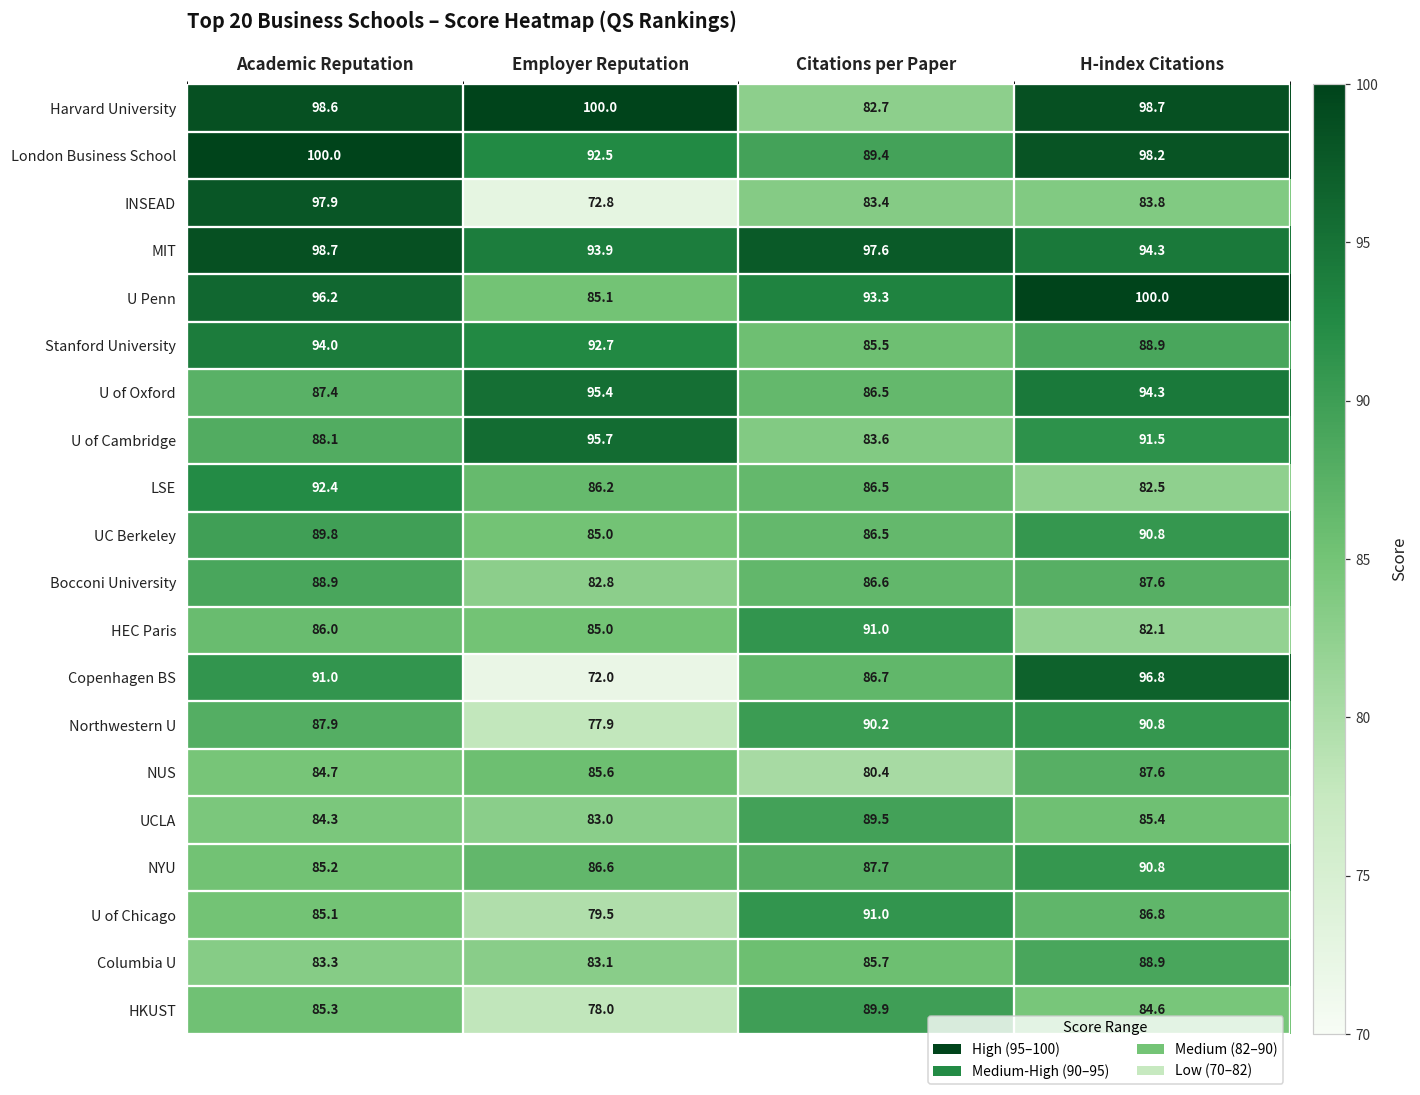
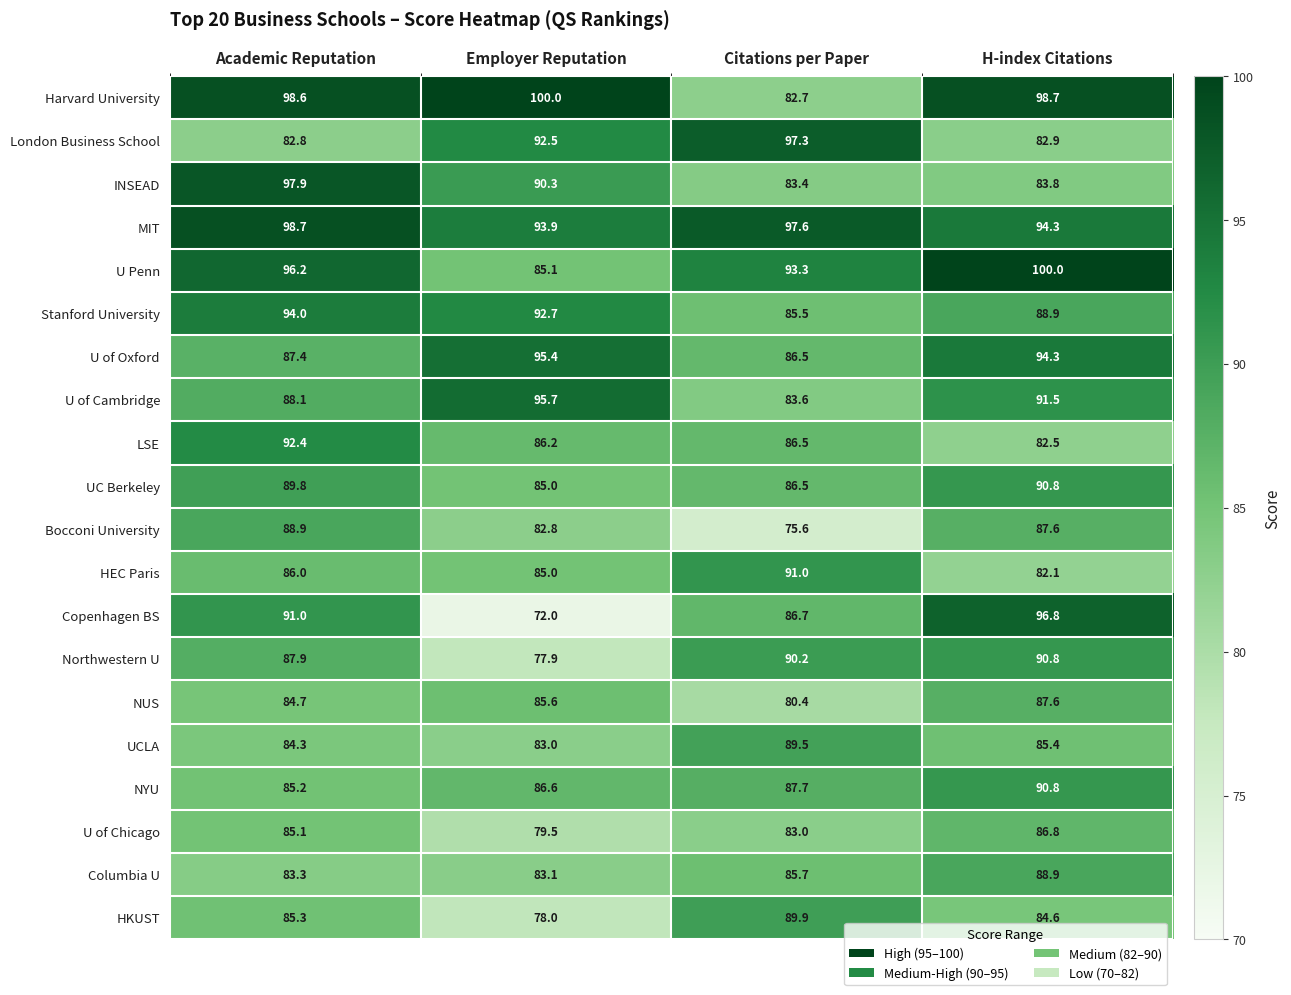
  {
    "Harvard University": {
      "Academic Reputation": 98.6,
      "Employer Reputation": 100.0,
      "Citations per Paper": 82.7,
      "H-index Citations": 98.7
    },
    "London Business School": {
-     "Academic Reputation": 100.0,
+     "Academic Reputation": 82.8,
      "Employer Reputation": 92.5,
-     "Citations per Paper": 89.4,
-     "H-index Citations": 98.2
+     "Citations per Paper": 97.3,
+     "H-index Citations": 82.9
    },
    "INSEAD": {
      "Academic Reputation": 97.9,
-     "Employer Reputation": 72.8,
+     "Employer Reputation": 90.3,
      "Citations per Paper": 83.4,
      "H-index Citations": 83.8
    },
    "MIT": {
      "Academic Reputation": 98.7,
      "Employer Reputation": 93.9,
      "Citations per Paper": 97.6,
      "H-index Citations": 94.3
    },
    "U Penn": {
      "Academic Reputation": 96.2,
      "Employer Reputation": 85.1,
      "Citations per Paper": 93.3,
      "H-index Citations": 100.0
    },
    "Stanford University": {
      "Academic Reputation": 94.0,
      "Employer Reputation": 92.7,
      "Citations per Paper": 85.5,
      "H-index Citations": 88.9
    },
    "U of Oxford": {
      "Academic Reputation": 87.4,
      "Employer Reputation": 95.4,
      "Citations per Paper": 86.5,
      "H-index Citations": 94.3
    },
    "U of Cambridge": {
      "Academic Reputation": 88.1,
      "Employer Reputation": 95.7,
      "Citations per Paper": 83.6,
      "H-index Citations": 91.5
    },
    "LSE": {
      "Academic Reputation": 92.4,
      "Employer Reputation": 86.2,
      "Citations per Paper": 86.5,
      "H-index Citations": 82.5
    },
    "UC Berkeley": {
      "Academic Reputation": 89.8,
      "Employer Reputation": 85.0,
      "Citations per Paper": 86.5,
      "H-index Citations": 90.8
    },
    "Bocconi University": {
      "Academic Reputation": 88.9,
      "Employer Reputation": 82.8,
-     "Citations per Paper": 86.6,
+     "Citations per Paper": 75.6,
      "H-index Citations": 87.6
    },
    "HEC Paris": {
      "Academic Reputation": 86.0,
      "Employer Reputation": 85.0,
      "Citations per Paper": 91.0,
      "H-index Citations": 82.1
    },
    "Copenhagen BS": {
      "Academic Reputation": 91.0,
      "Employer Reputation": 72.0,
      "Citations per Paper": 86.7,
      "H-index Citations": 96.8
    },
    "Northwestern U": {
      "Academic Reputation": 87.9,
      "Employer Reputation": 77.9,
      "Citations per Paper": 90.2,
      "H-index Citations": 90.8
    },
    "NUS": {
      "Academic Reputation": 84.7,
      "Employer Reputation": 85.6,
      "Citations per Paper": 80.4,
      "H-index Citations": 87.6
    },
    "UCLA": {
      "Academic Reputation": 84.3,
      "Employer Reputation": 83.0,
      "Citations per Paper": 89.5,
      "H-index Citations": 85.4
    },
    "NYU": {
      "Academic Reputation": 85.2,
      "Employer Reputation": 86.6,
      "Citations per Paper": 87.7,
      "H-index Citations": 90.8
    },
    "U of Chicago": {
      "Academic Reputation": 85.1,
      "Employer Reputation": 79.5,
-     "Citations per Paper": 91.0,
+     "Citations per Paper": 83.0,
      "H-index Citations": 86.8
    },
    "Columbia U": {
      "Academic Reputation": 83.3,
      "Employer Reputation": 83.1,
      "Citations per Paper": 85.7,
      "H-index Citations": 88.9
    },
    "HKUST": {
      "Academic Reputation": 85.3,
      "Employer Reputation": 78.0,
      "Citations per Paper": 89.9
    }
  }
